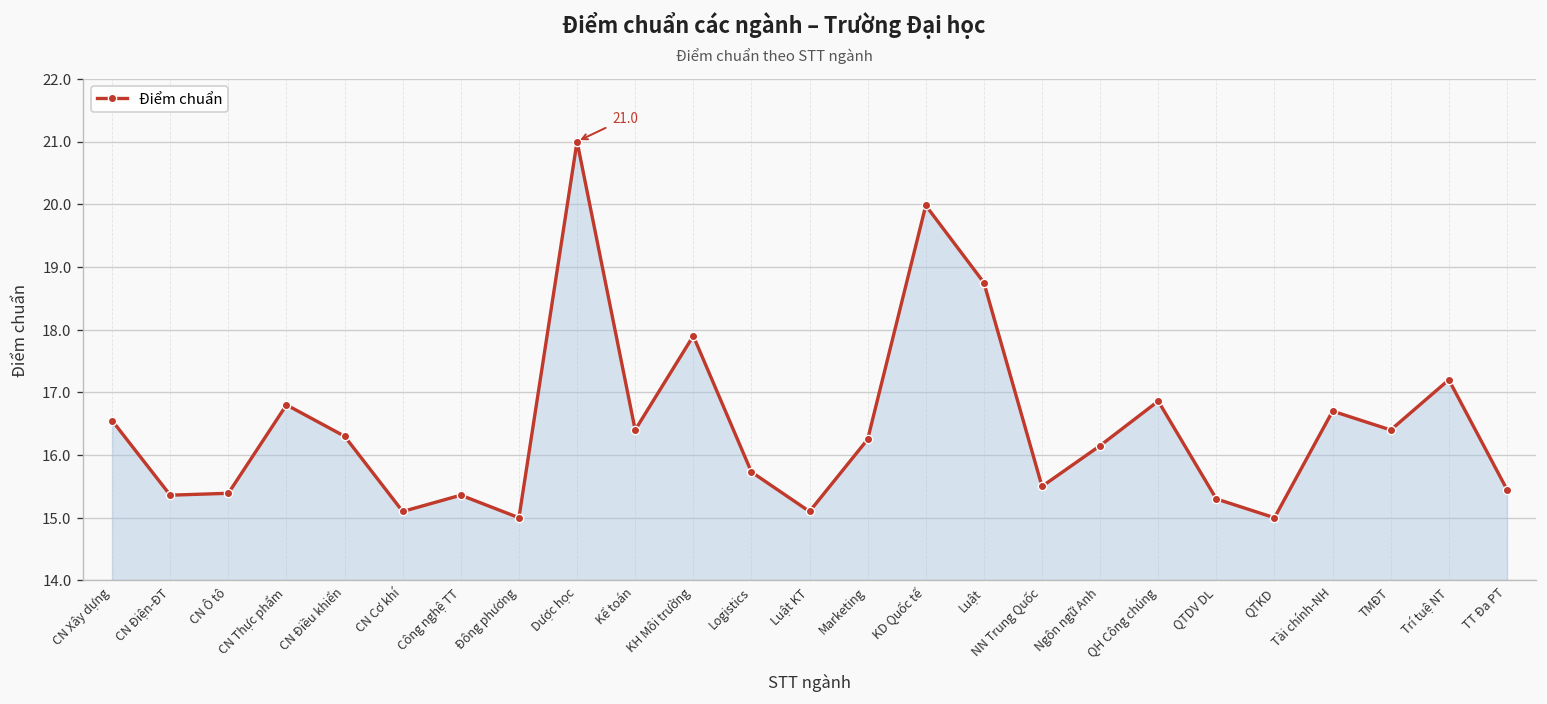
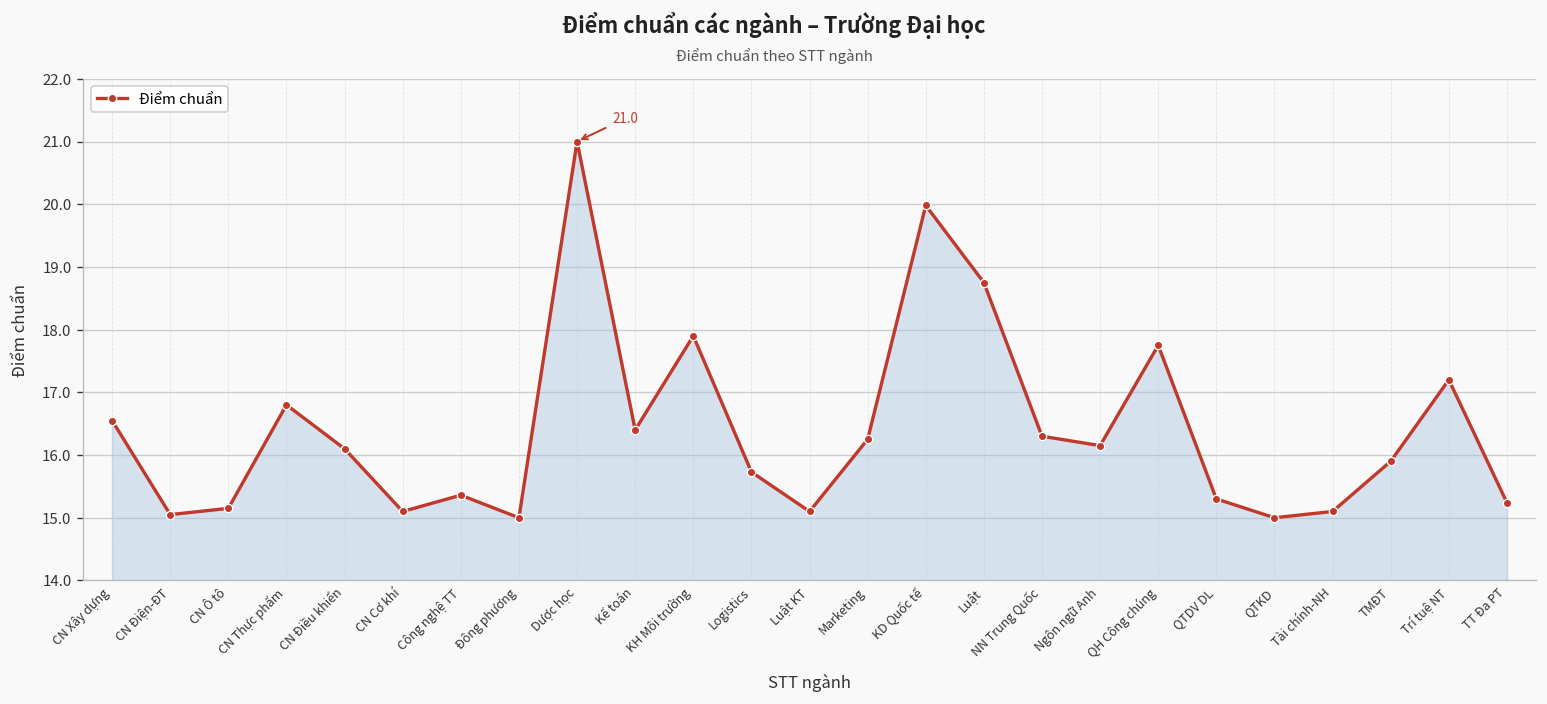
  {
    "CN Xây dựng": 16.6,
-   "CN Điện-ĐT": 15.4,
-   "CN Ô tô": 15.4,
+   "CN Điện-ĐT": 15.1,
+   "CN Ô tô": 15.2,
    "CN Thực phẩm": 16.8,
-   "CN Điều khiển": 16.3,
+   "CN Điều khiển": 16.1,
    "CN Cơ khí": 15.1,
    "Công nghệ TT": 15.4,
    "Đông phương": 15.0,
    "Kế toán": 16.4,
    "KH Môi trường": 17.9,
    "Logistics": 15.7,
    "Luật KT": 15.1,
    "Marketing": 16.3,
    "KD Quốc tế": 20.0,
    "Luật": 18.8,
-   "NN Trung Quốc": 15.5,
+   "NN Trung Quốc": 16.3,
    "Ngôn ngữ Anh": 16.2,
-   "QH Công chúng": 16.9,
+   "QH Công chúng": 17.8,
    "QTDV DL": 15.3,
    "QTKD": 15.0,
-   "Tài chính-NH": 16.7,
-   "TMĐT": 16.4,
+   "Tài chính-NH": 15.1,
+   "TMĐT": 15.9,
    "Trí tuệ NT": 17.2,
-   "TT Đa PT": 15.5
+   "TT Đa PT": 15.2
  }
